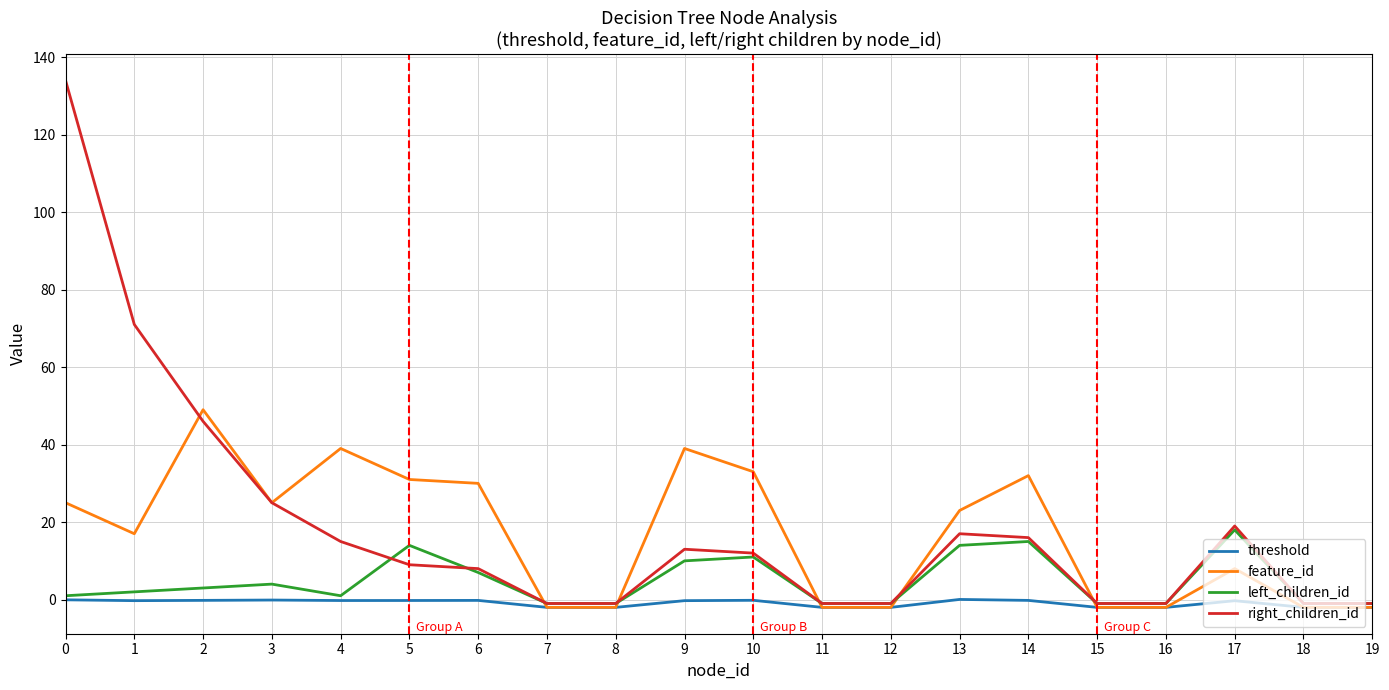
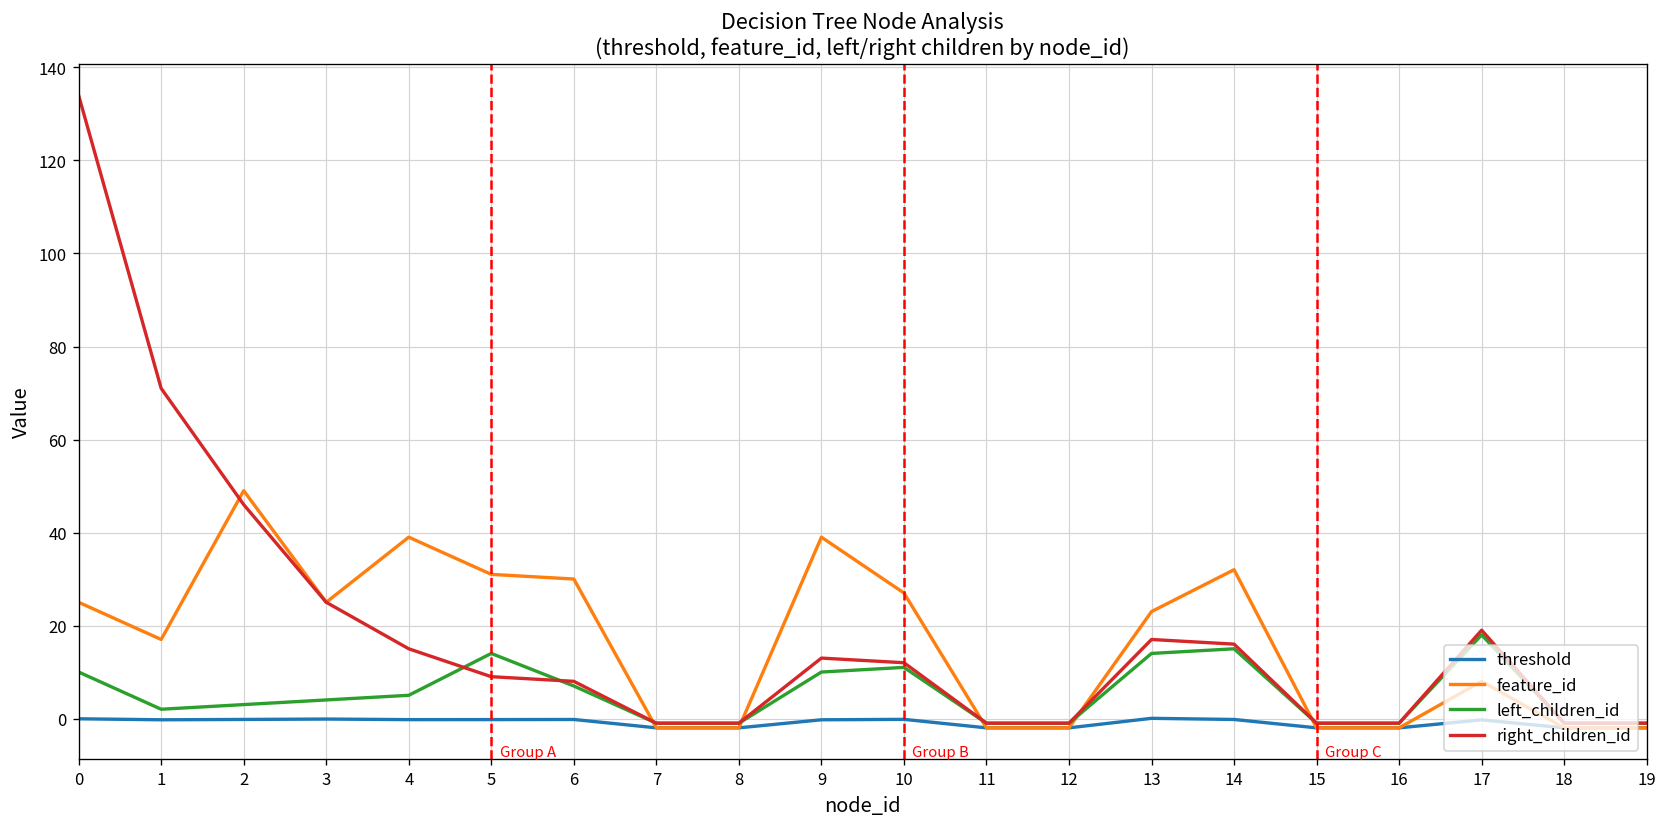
  {
    "threshold": {
      "0": 0,
      "1": 0,
      "2": 0,
      "3": 0,
      "4": 0,
      "5": 0,
      "6": 0,
      "9": 0,
      "10": 0,
      "13": 0,
      "14": 0
    },
    "feature_id": {
      "0": 25,
      "1": 17,
      "2": 49,
      "4": 39,
      "5": 31,
      "6": 30,
      "9": 39,
-     "10": 33,
+     "10": 27,
      "13": 23,
      "14": 32
    },
    "left_children_id": {
-     "0": 1,
+     "0": 10,
      "1": 2,
      "2": 3,
      "3": 4,
-     "4": 1,
+     "4": 5,
      "5": 14,
      "6": 7,
      "9": 10,
      "10": 11,
      "13": 14,
      "14": 15,
      "17": 18
    },
    "right_children_id": {
      "0": 134,
      "1": 71,
      "2": 46,
      "4": 15,
      "5": 9,
      "6": 8,
      "9": 13,
      "10": 12,
      "13": 17,
      "14": 16,
      "17": 19
    }
  }
